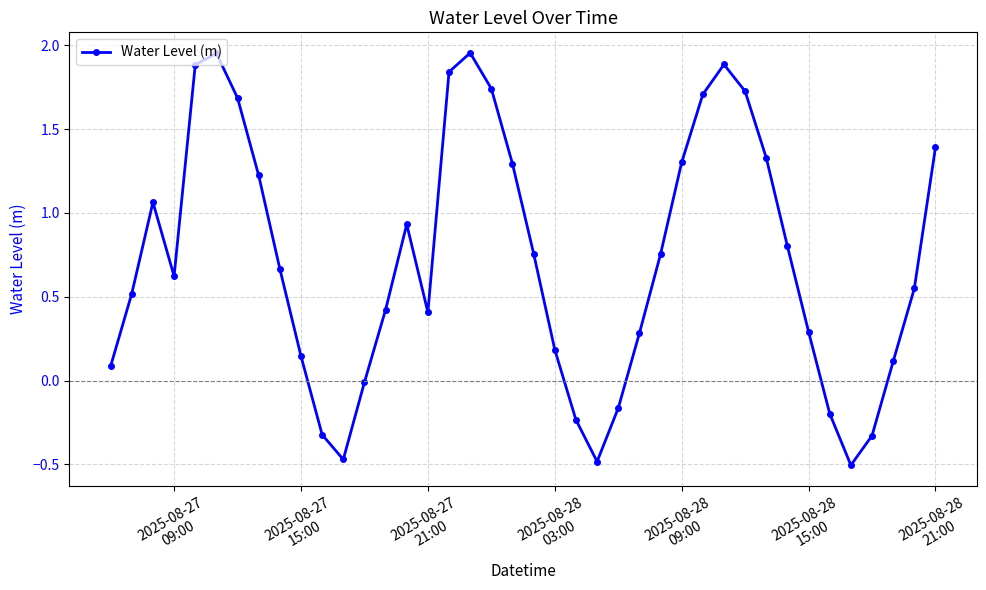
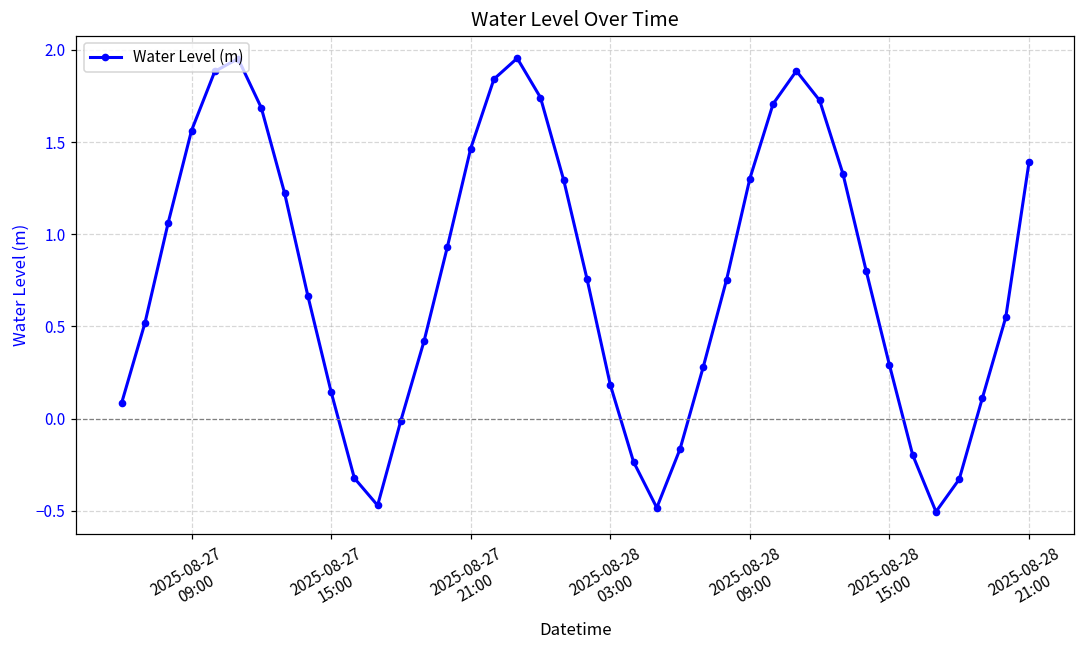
  {
-   "2025-08-27 09:00": 0.62,
+   "2025-08-27 09:00": 1.56,
    "2025-08-27 15:00": 0.15,
-   "2025-08-27 21:00": 0.41,
+   "2025-08-27 21:00": 1.46,
    "2025-08-28 03:00": 0.18,
    "2025-08-28 09:00": 1.30,
    "2025-08-28 15:00": 0.29,
    "2025-08-28 21:00": 1.39
  }
